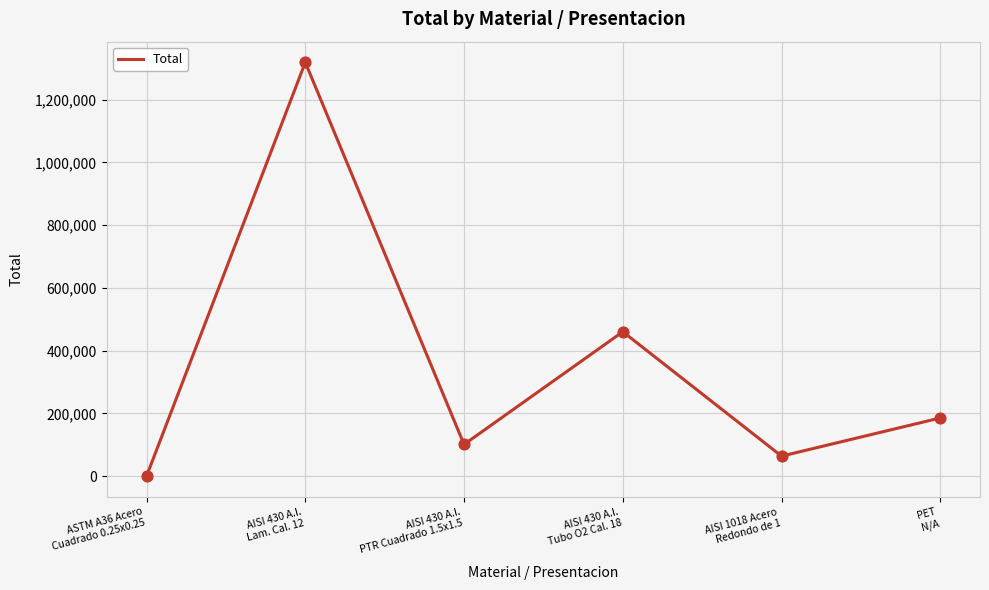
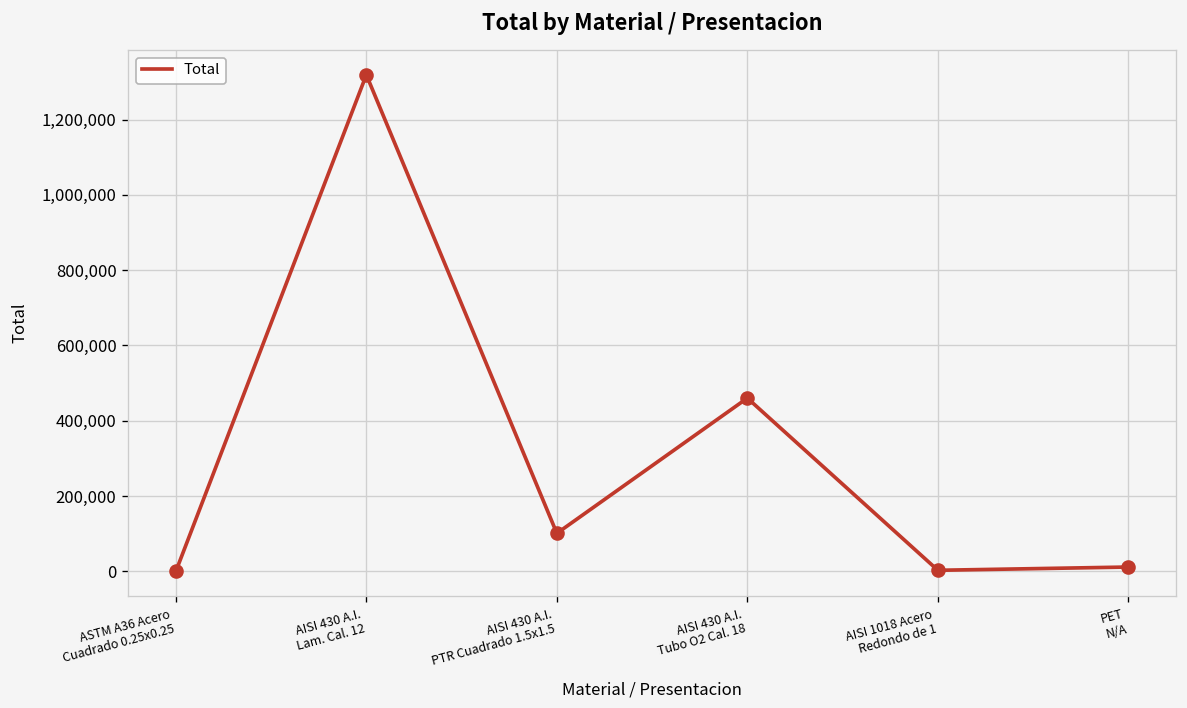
  {
    "ASTM A36 Acero Cuadrado 0.25x0.25": "0",
    "AISI 430 A.I. Lam. Cal. 12": "1,320,000",
    "AISI 430 A.I. PTR Cuadrado 1.5x1.5": "100,000",
    "AISI 430 A.I. Tubo O2 Cal. 18": "460,000",
-   "AISI 1018 Acero Redondo de 1": "60,000",
-   "PET N/A": "190,000"
+   "AISI 1018 Acero Redondo de 1": "0",
+   "PET N/A": "10,000"
  }
